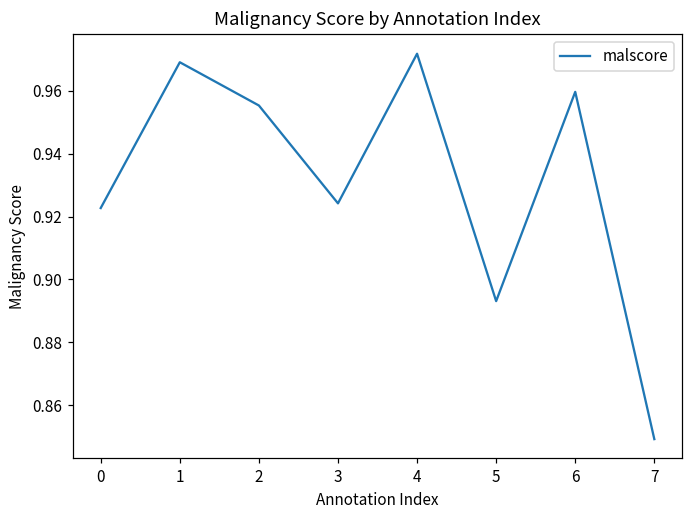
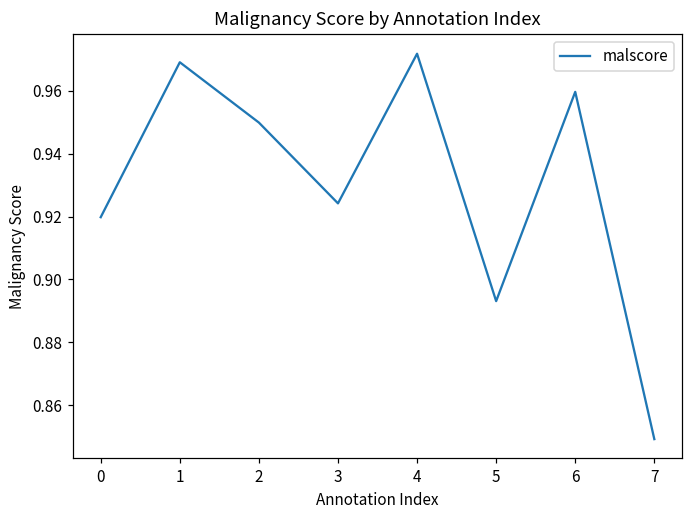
  {
-   "0": 0.923,
+   "0": 0.920,
    "1": 0.969,
-   "2": 0.955,
+   "2": 0.950,
    "3": 0.924,
    "4": 0.972,
    "5": 0.893,
    "6": 0.960,
    "7": 0.849
  }
